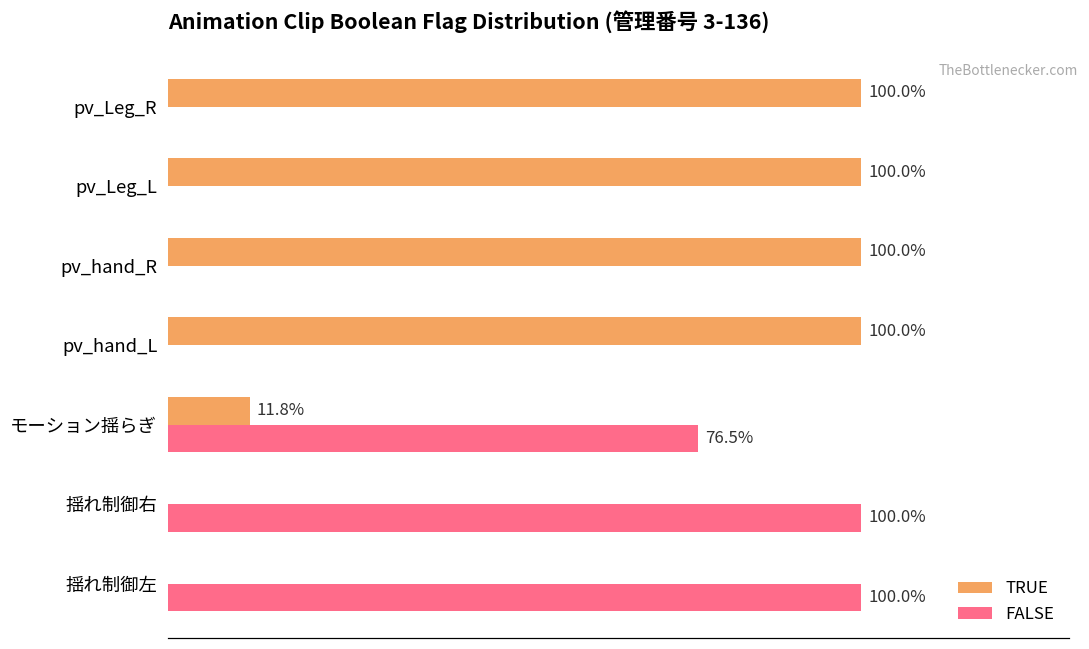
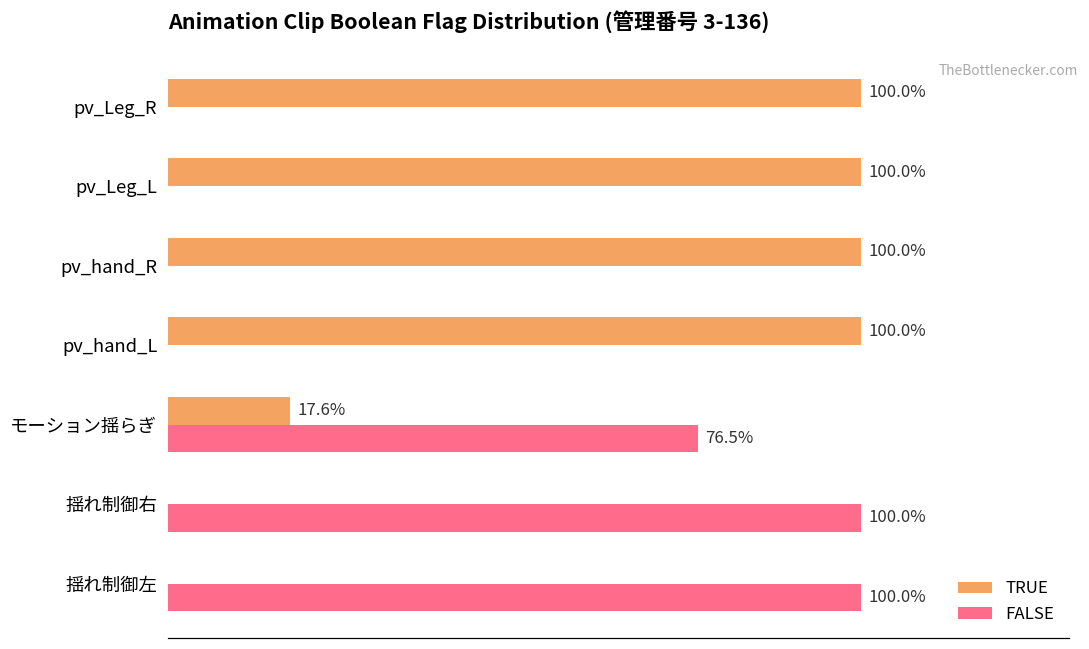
  {
    "TRUE": {
      "pv_Leg_R": "100.0%",
      "pv_Leg_L": "100.0%",
      "pv_hand_R": "100.0%",
      "pv_hand_L": "100.0%",
-     "モーション揺らぎ": "11.8%"
+     "モーション揺らぎ": "17.6%"
    },
    "FALSE": {
      "モーション揺らぎ": "76.5%",
      "揺れ制御右": "100.0%",
      "揺れ制御左": "100.0%"
    }
  }
